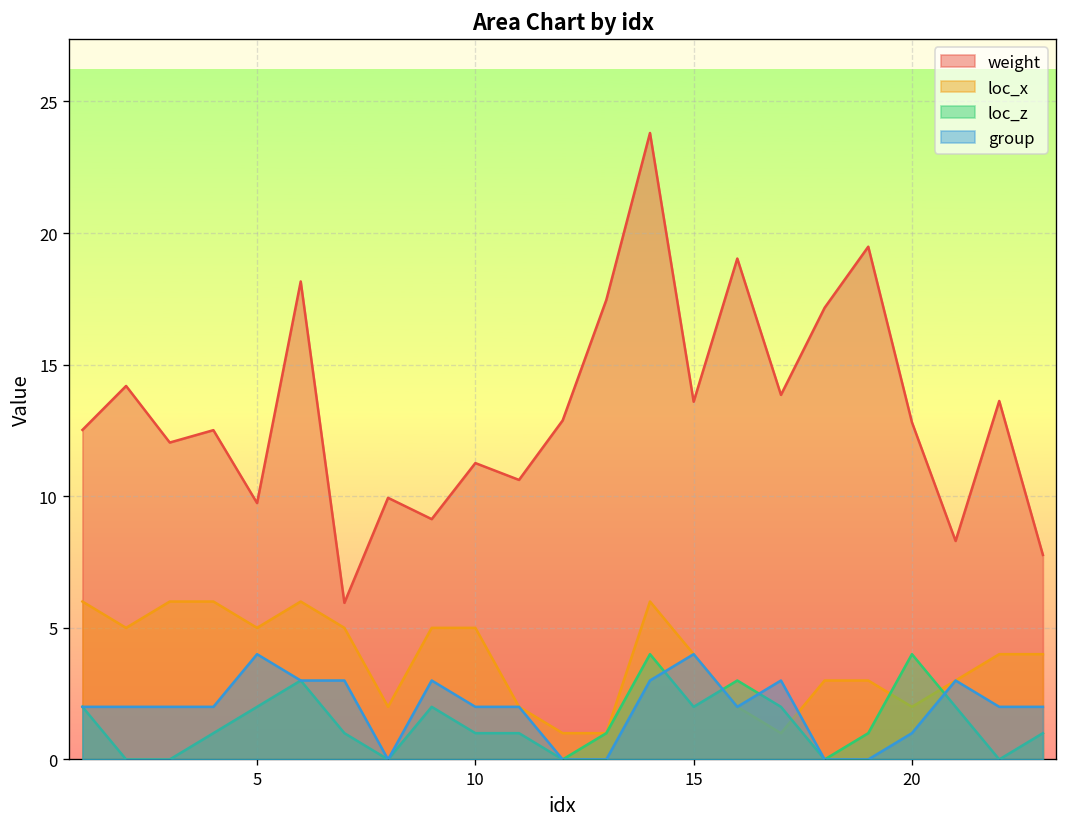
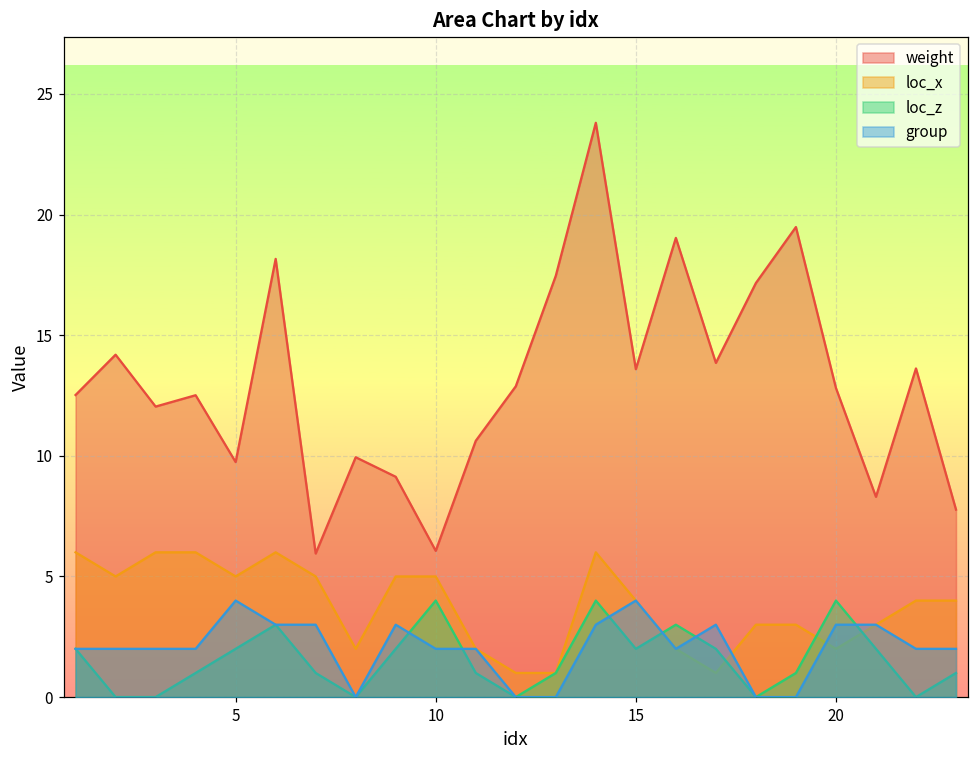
  {
    "weight": {
      "5": 9.7,
-     "10": 11.3,
+     "10": 6.1,
      "15": 13.6,
      "20": 12.8
    },
    "loc_x": {
      "5": 5.0,
      "10": 5.0,
      "20": 2.0
    },
    "loc_z": {
      "5": 2,
-     "10": 1,
+     "10": 4,
      "15": 2,
      "20": 4
    },
    "group": {
      "5": 4,
      "10": 2,
-     "20": 1
+     "20": 3
    }
  }
